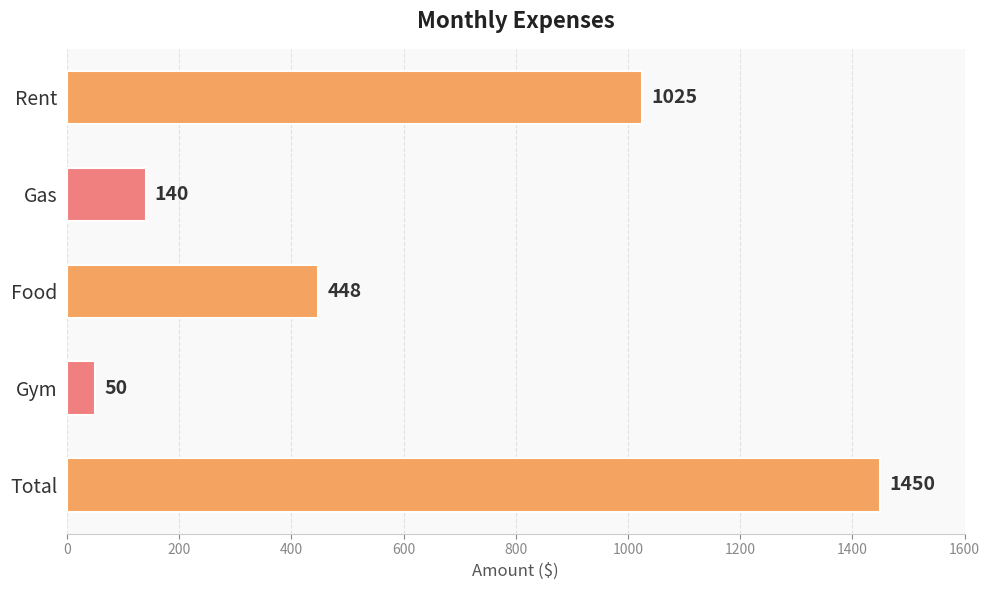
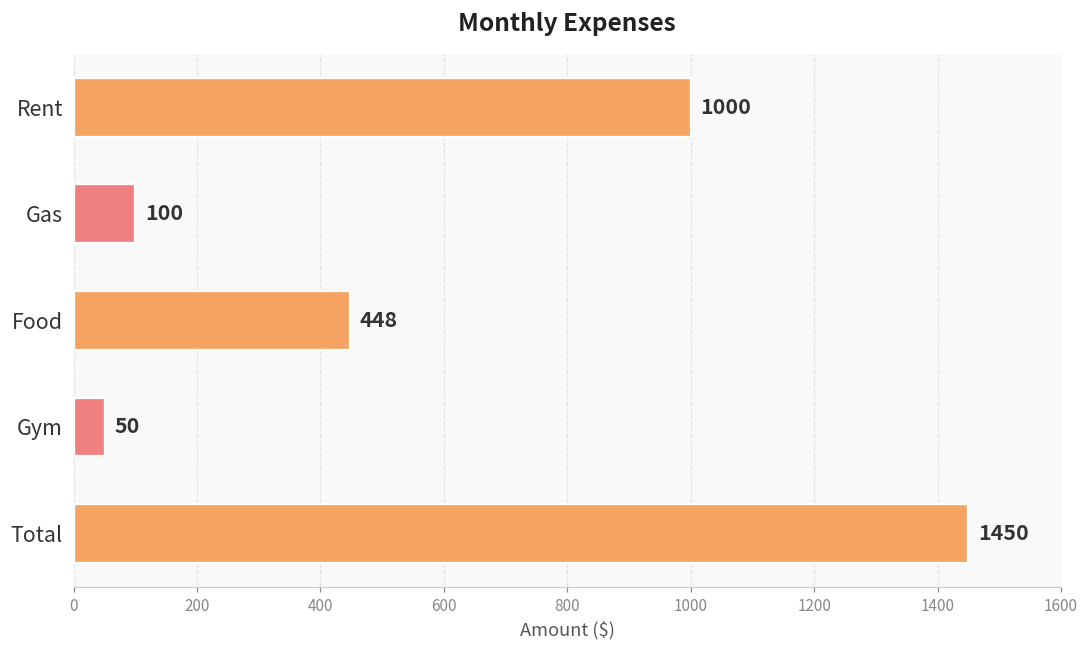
  {
-   "Rent": 1025,
-   "Gas": 140,
+   "Rent": 1000,
+   "Gas": 100,
    "Food": 448,
    "Gym": 50,
    "Total": 1450
  }
